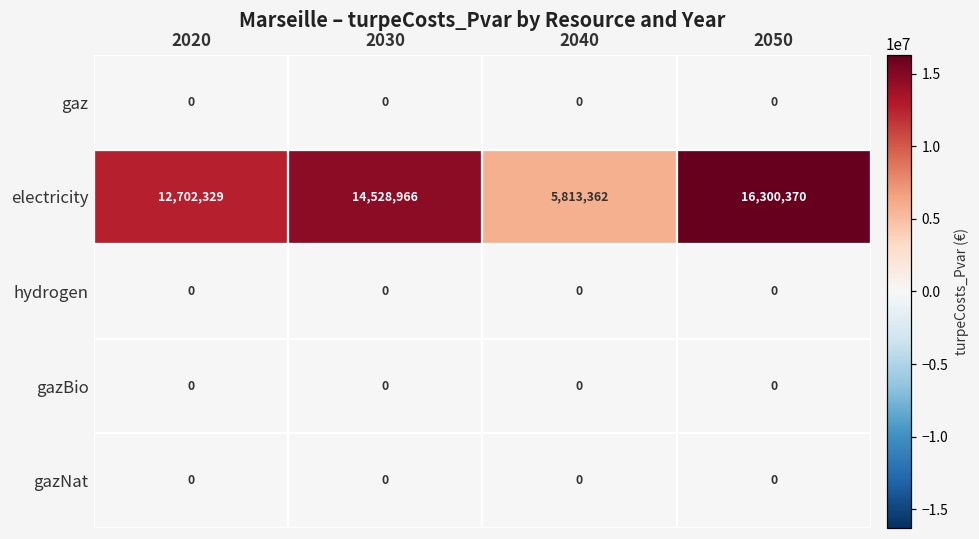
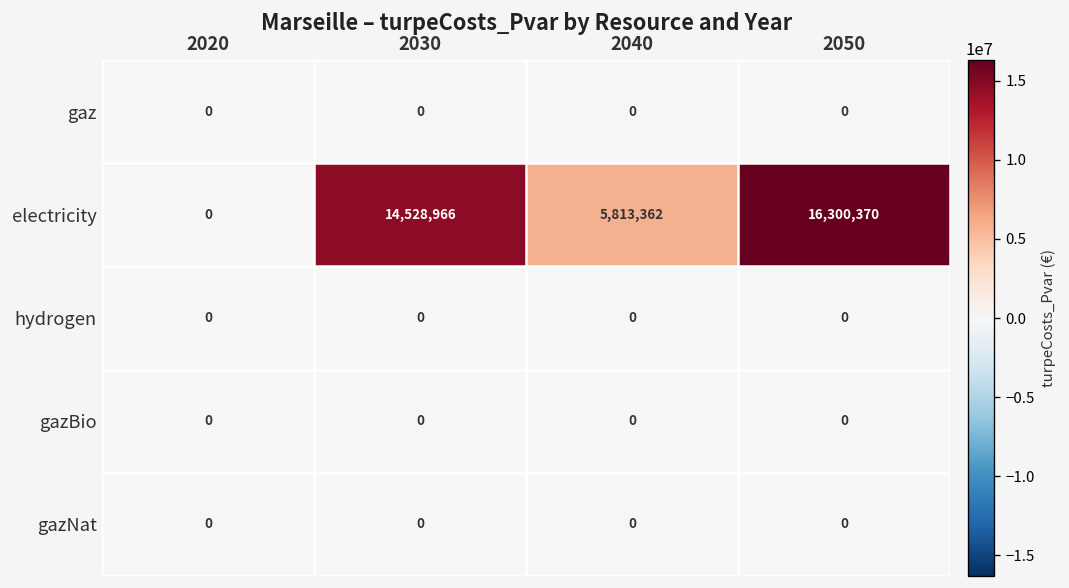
  {
    "gaz": {
      "2020": "0",
      "2030": "0",
      "2040": "0",
      "2050": "0"
    },
    "electricity": {
-     "2020": "12,702,329",
+     "2020": "0",
      "2030": "14,528,966",
      "2040": "5,813,362",
      "2050": "16,300,370"
    },
    "hydrogen": {
      "2020": "0",
      "2030": "0",
      "2040": "0",
      "2050": "0"
    },
    "gazBio": {
      "2020": "0",
      "2030": "0",
      "2040": "0",
      "2050": "0"
    },
    "gazNat": {
      "2020": "0",
      "2030": "0",
      "2040": "0",
      "2050": "0"
    }
  }
